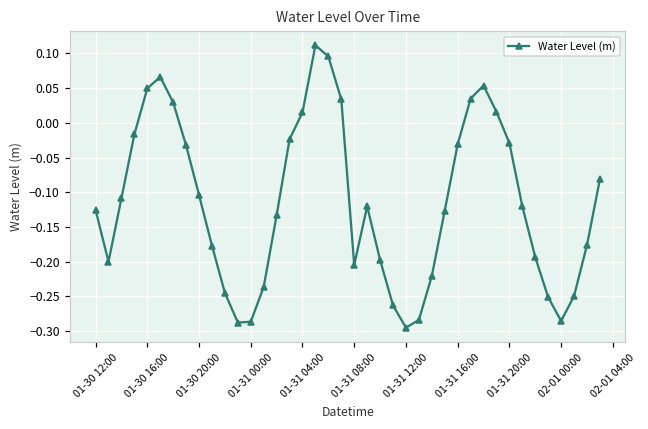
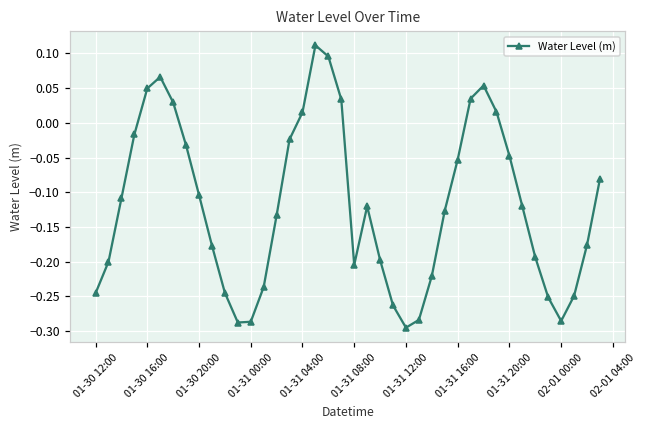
  {
-   "01-30 12:00": -0.13,
+   "01-30 12:00": -0.25,
    "01-30 16:00": 0.05,
    "01-30 20:00": -0.10,
    "01-31 00:00": -0.29,
    "01-31 04:00": 0.02,
    "01-31 08:00": -0.20,
    "01-31 12:00": -0.29,
-   "01-31 16:00": -0.03,
-   "01-31 20:00": -0.03,
+   "01-31 16:00": -0.05,
+   "01-31 20:00": -0.05,
    "02-01 00:00": -0.29
  }
